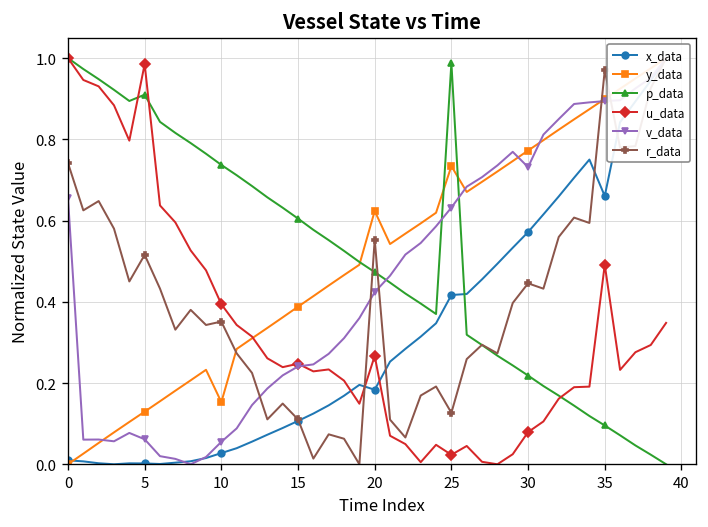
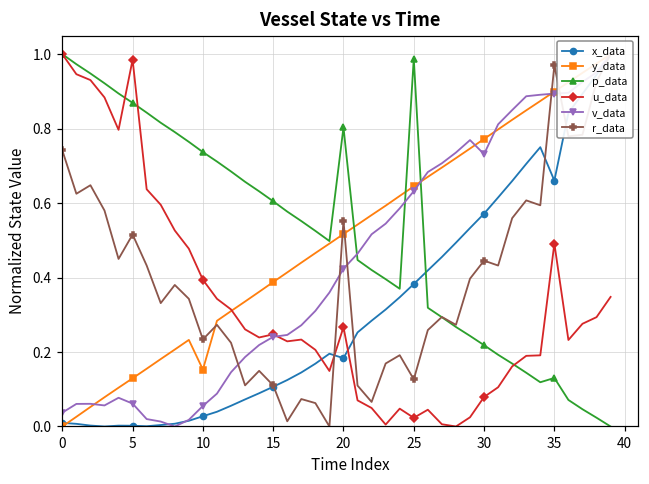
  {
    "x_data": {
      "0": 0.01,
      "5": 0.00,
      "10": 0.03,
      "20": 0.18,
-     "25": 0.42,
+     "25": 0.38,
      "30": 0.57,
      "35": 0.66
    },
    "y_data": {
      "0": 0.00,
      "5": 0.13,
      "10": 0.15,
      "15": 0.39,
-     "20": 0.62,
-     "25": 0.73,
+     "20": 0.52,
+     "25": 0.65,
      "30": 0.77
    },
    "p_data": {
-     "5": 0.91,
+     "5": 0.87,
      "10": 0.74,
      "15": 0.60,
-     "20": 0.47,
+     "20": 0.80,
      "25": 0.99,
      "30": 0.22,
-     "35": 0.10
+     "35": 0.13
    },
    "u_data": {
      "5": 0.99,
      "10": 0.39,
      "20": 0.27,
      "25": 0.02,
      "30": 0.08,
      "35": 0.49
    },
    "v_data": {
-     "0": 0.66,
+     "0": 0.04,
      "5": 0.06,
      "10": 0.06,
      "20": 0.42,
      "25": 0.63,
      "30": 0.73
    },
    "r_data": {
      "0": 0.74,
      "5": 0.52,
-     "10": 0.35,
+     "10": 0.23,
      "20": 0.55,
      "25": 0.13,
      "30": 0.45,
      "35": 0.97
    }
  }
